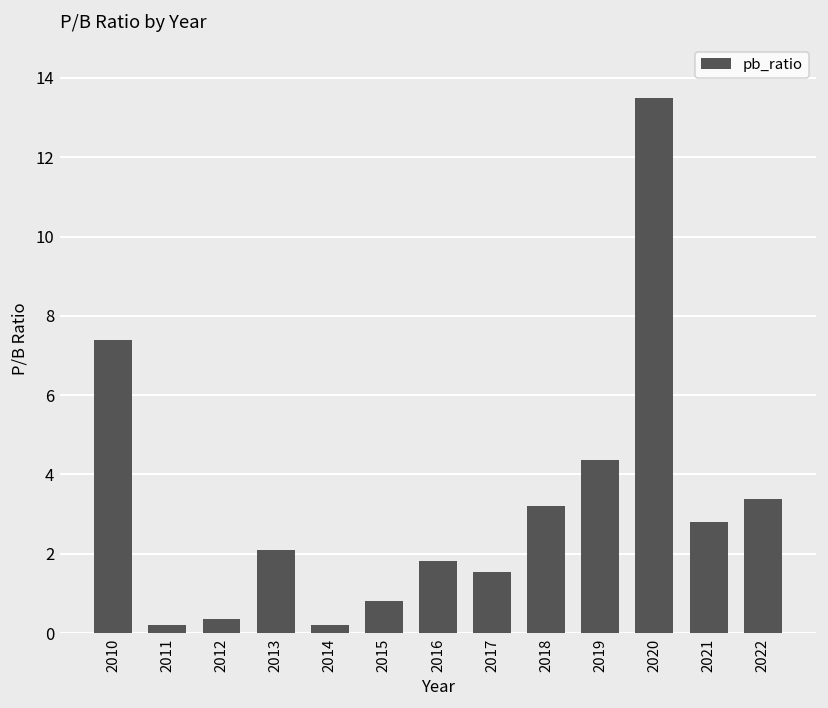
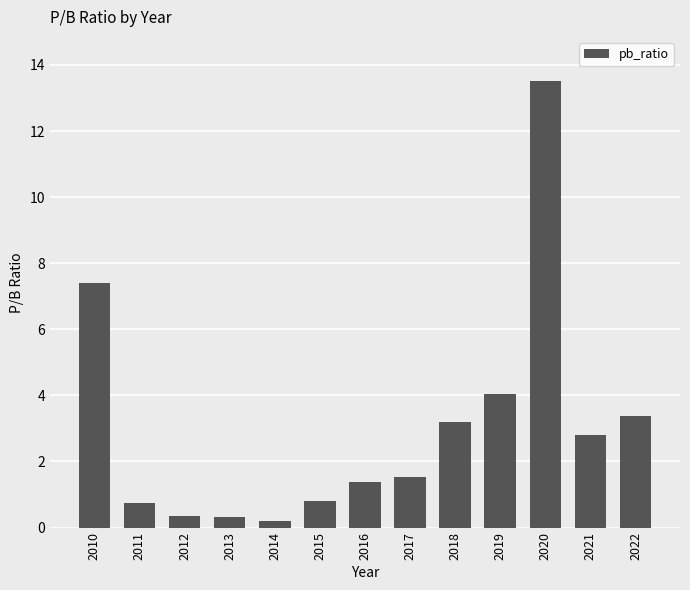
  {
    "2010": 7.4,
-   "2011": 0.2,
+   "2011": 0.7,
    "2012": 0.4,
-   "2013": 2.1,
+   "2013": 0.3,
    "2014": 0.2,
    "2015": 0.8,
-   "2016": 1.8,
+   "2016": 1.4,
    "2017": 1.5,
    "2018": 3.2,
-   "2019": 4.4,
+   "2019": 4.0,
    "2020": 13.5,
    "2021": 2.8,
    "2022": 3.4
  }
